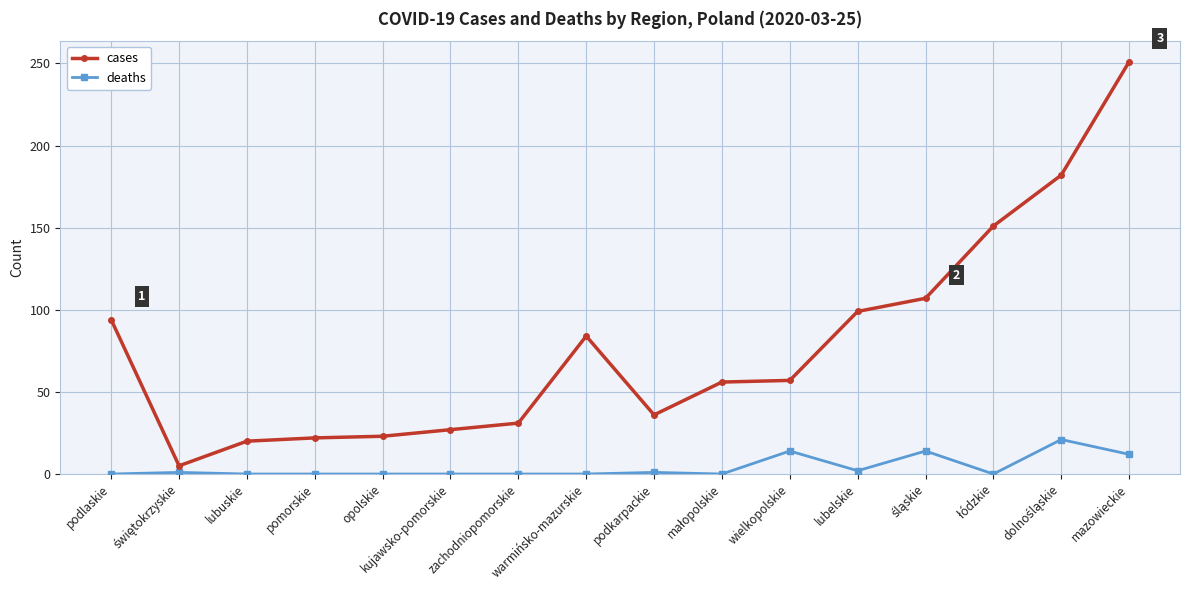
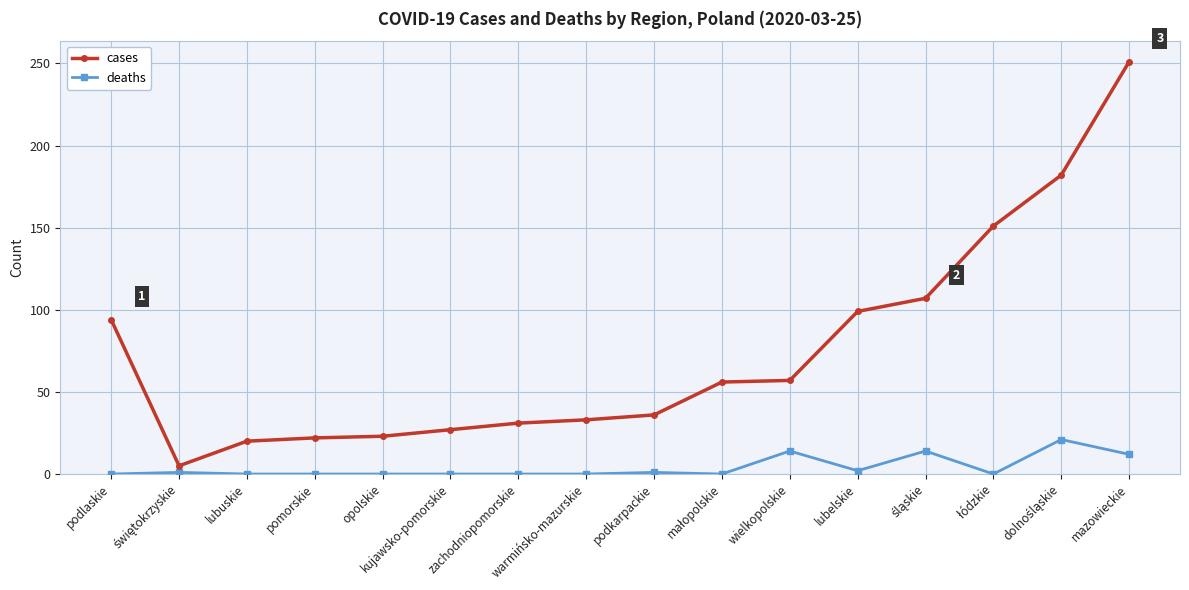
  {
    "cases": {
      "podlaskie": 94,
      "świętokrzyskie": 5,
      "lubuskie": 20,
      "pomorskie": 22,
      "opolskie": 23,
      "kujawsko-pomorskie": 27,
      "zachodniopomorskie": 31,
-     "warmińsko-mazurskie": 84,
+     "warmińsko-mazurskie": 33,
      "podkarpackie": 36,
      "małopolskie": 56,
      "wielkopolskie": 57,
      "lubelskie": 99,
      "śląskie": 107,
      "łódzkie": 151,
      "dolnośląskie": 182,
      "mazowieckie": 251
    },
    "deaths": {
      "podlaskie": 0,
      "świętokrzyskie": 1,
      "lubuskie": 0,
      "pomorskie": 0,
      "opolskie": 0,
      "kujawsko-pomorskie": 0,
      "zachodniopomorskie": 0,
      "warmińsko-mazurskie": 0,
      "podkarpackie": 1,
      "małopolskie": 0,
      "wielkopolskie": 14,
      "lubelskie": 2,
      "śląskie": 14,
      "łódzkie": 0,
      "dolnośląskie": 21,
      "mazowieckie": 12
    }
  }
